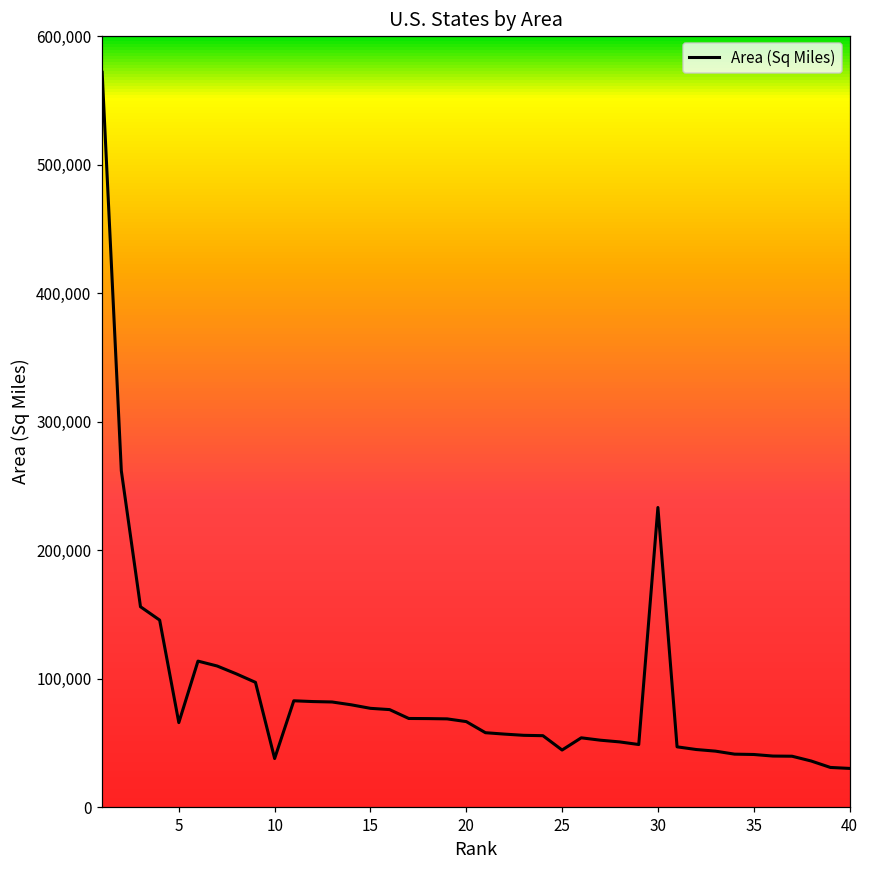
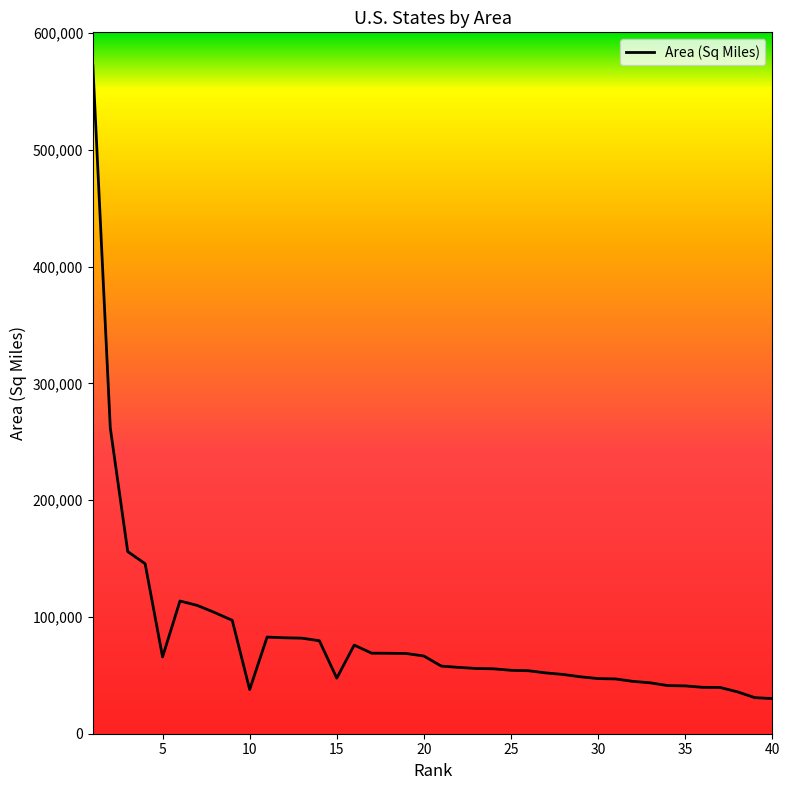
  {
    "5": "66,000",
    "10": "38,000",
-   "15": "77,000",
+   "15": "48,000",
    "20": "67,000",
-   "25": "44,000",
-   "30": "233,000",
+   "25": "54,000",
+   "30": "47,000",
    "35": "41,000",
    "40": "30,000"
  }
